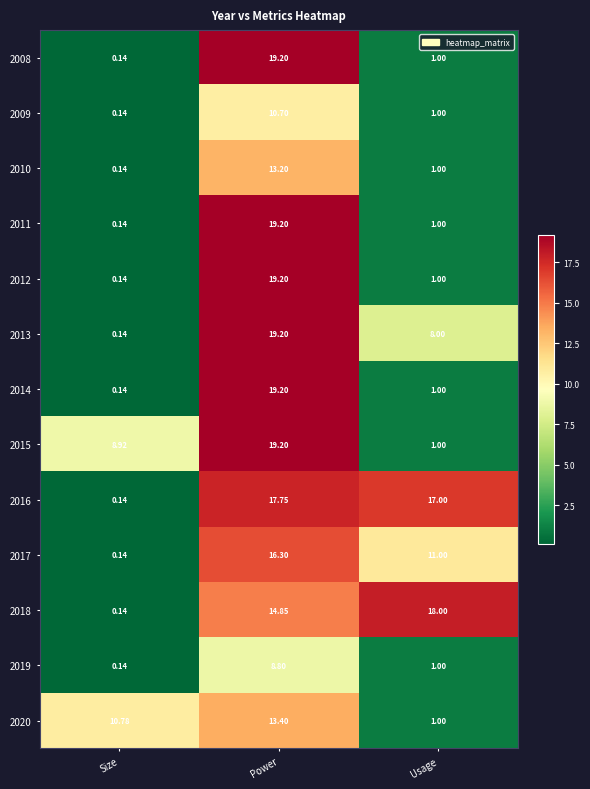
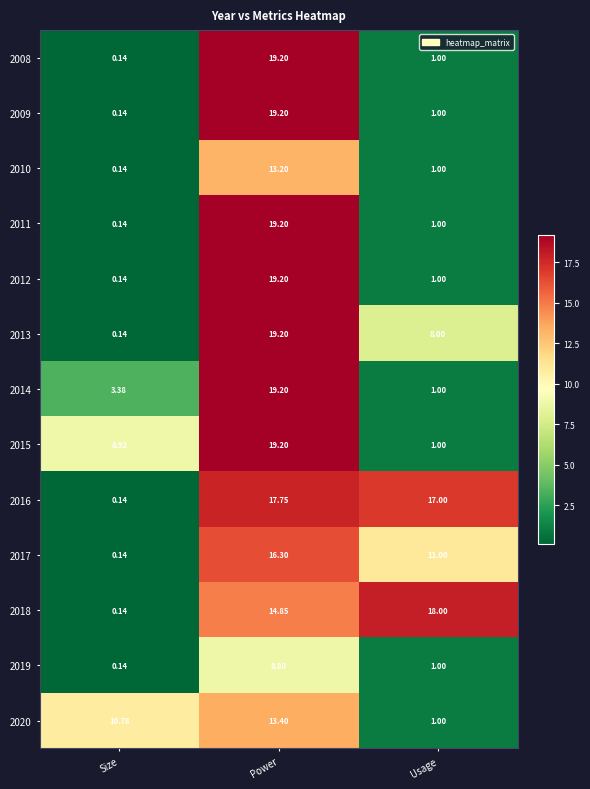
  {
    "2008": {
      "Size": 0.14,
      "Power": 19.20,
      "Usage": 1.00
    },
    "2009": {
      "Size": 0.14,
-     "Power": 10.70,
+     "Power": 19.20,
      "Usage": 1.00
    },
    "2010": {
      "Size": 0.14,
      "Power": 13.20,
      "Usage": 1.00
    },
    "2011": {
      "Size": 0.14,
      "Power": 19.20,
      "Usage": 1.00
    },
    "2012": {
      "Size": 0.14,
      "Power": 19.20,
      "Usage": 1.00
    },
    "2013": {
      "Size": 0.14,
      "Power": 19.20,
      "Usage": 8.00
    },
    "2014": {
-     "Size": 0.14,
+     "Size": 3.38,
      "Power": 19.20,
      "Usage": 1.00
    },
    "2015": {
      "Size": 8.92,
      "Power": 19.20,
      "Usage": 1.00
    },
    "2016": {
      "Size": 0.14,
      "Power": 17.75,
      "Usage": 17.00
    },
    "2017": {
      "Size": 0.14,
      "Power": 16.30,
      "Usage": 11.00
    },
    "2018": {
      "Size": 0.14,
      "Power": 14.85,
      "Usage": 18.00
    },
    "2019": {
      "Size": 0.14,
      "Power": 8.80,
      "Usage": 1.00
    },
    "2020": {
      "Size": 10.78,
      "Power": 13.40,
      "Usage": 1.00
    }
  }
